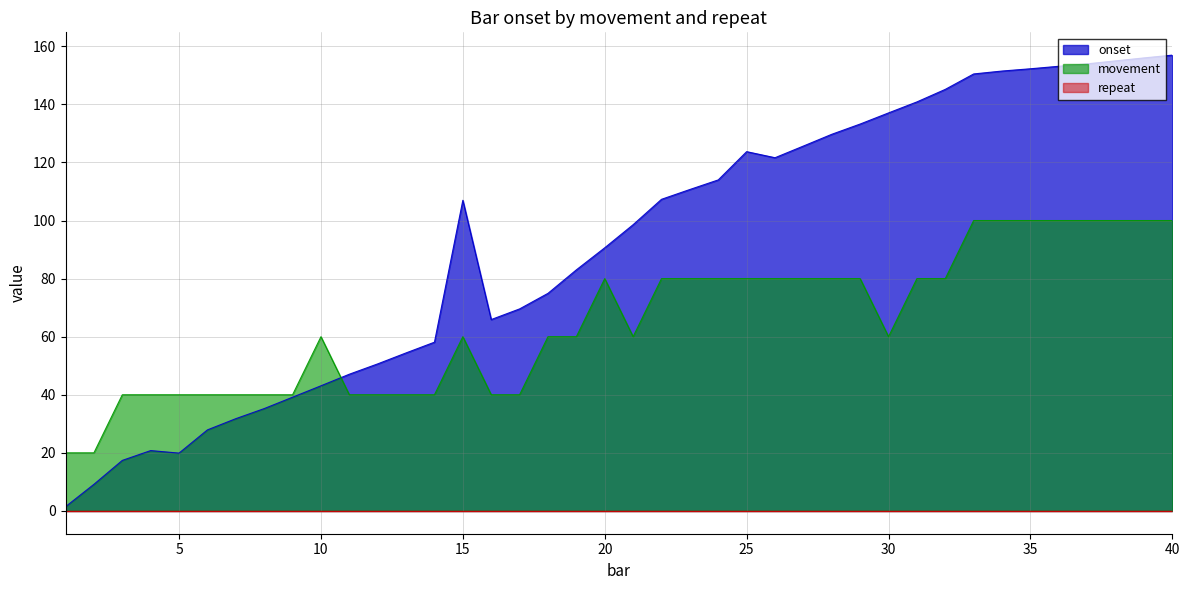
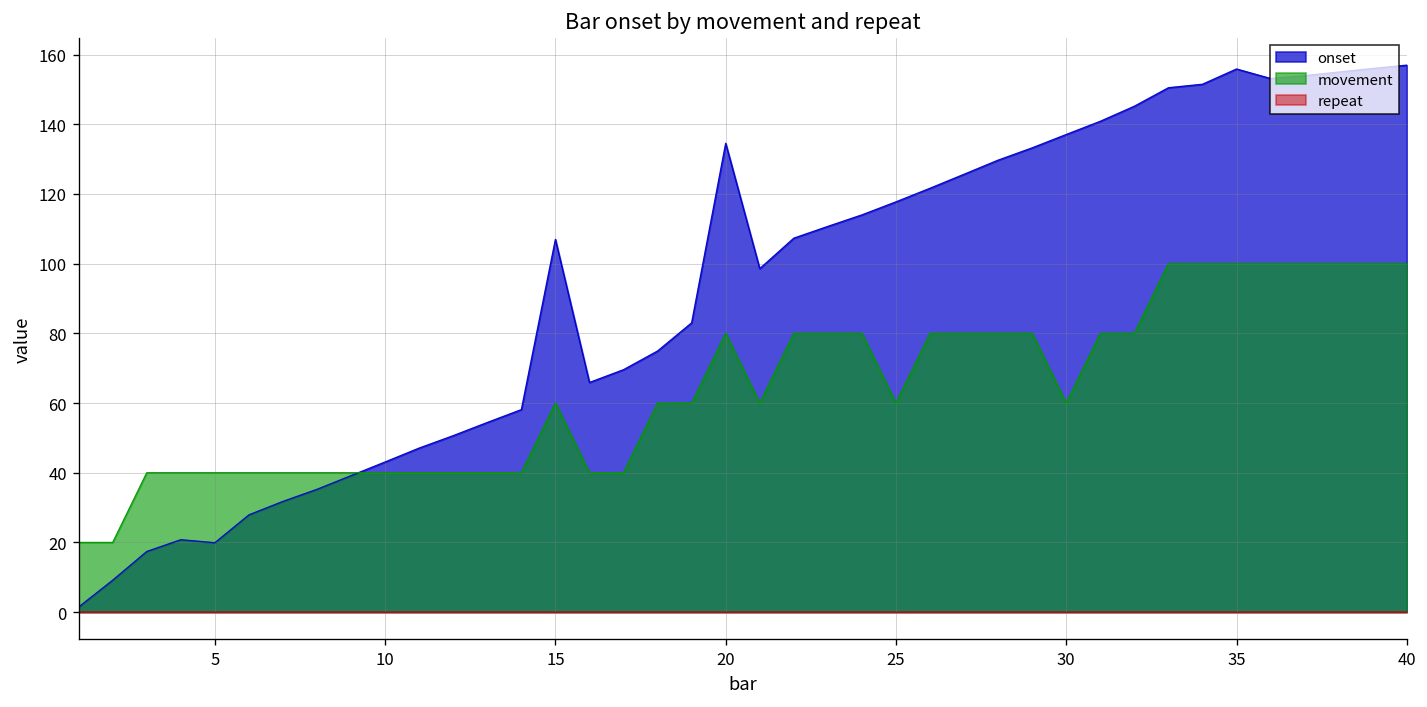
  {
    "onset": {
      "5": 20,
      "10": 43,
      "15": 107,
-     "20": 91,
-     "25": 124,
+     "20": 135,
+     "25": 118,
      "30": 137,
-     "35": 152,
+     "35": 156,
      "40": 157
    },
    "movement": {
      "5": 40,
-     "10": 60,
+     "10": 40,
      "15": 60,
      "20": 80,
-     "25": 80,
+     "25": 60,
      "30": 60,
      "35": 100,
      "40": 100
    },
    "repeat": {
      "5": 0,
      "10": 0,
      "15": 0,
      "20": 0,
      "25": 0,
      "30": 0,
      "35": 0,
      "40": 0
    }
  }
